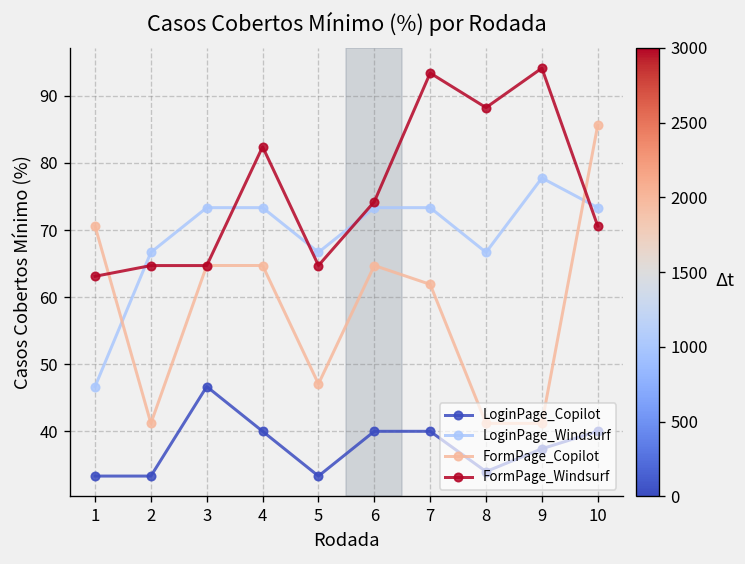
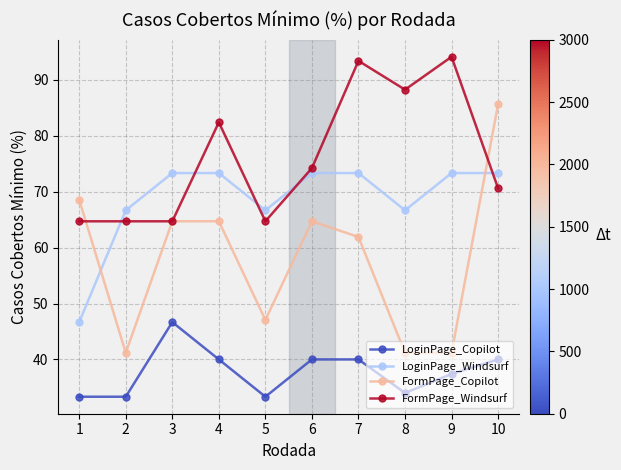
  {
    "LoginPage_Copilot": {
      "1": 33,
      "2": 33,
      "3": 47,
      "4": 40,
      "5": 33,
      "6": 40,
      "7": 40
    },
    "LoginPage_Windsurf": {
      "1": 47,
      "2": 67,
      "3": 73,
      "4": 73,
      "5": 67,
      "6": 73,
      "7": 73,
      "8": 67,
-     "9": 78,
+     "9": 73,
      "10": 73
    },
    "FormPage_Copilot": {
-     "1": 71,
+     "1": 69,
      "2": 41,
      "4": 65,
      "5": 47,
      "6": 65,
      "7": 62,
      "10": 86
    },
    "FormPage_Windsurf": {
-     "1": 63,
+     "1": 65,
      "2": 65,
      "4": 82,
      "5": 65,
      "6": 74,
      "7": 93,
      "8": 88,
      "9": 94,
      "10": 71
    }
  }
